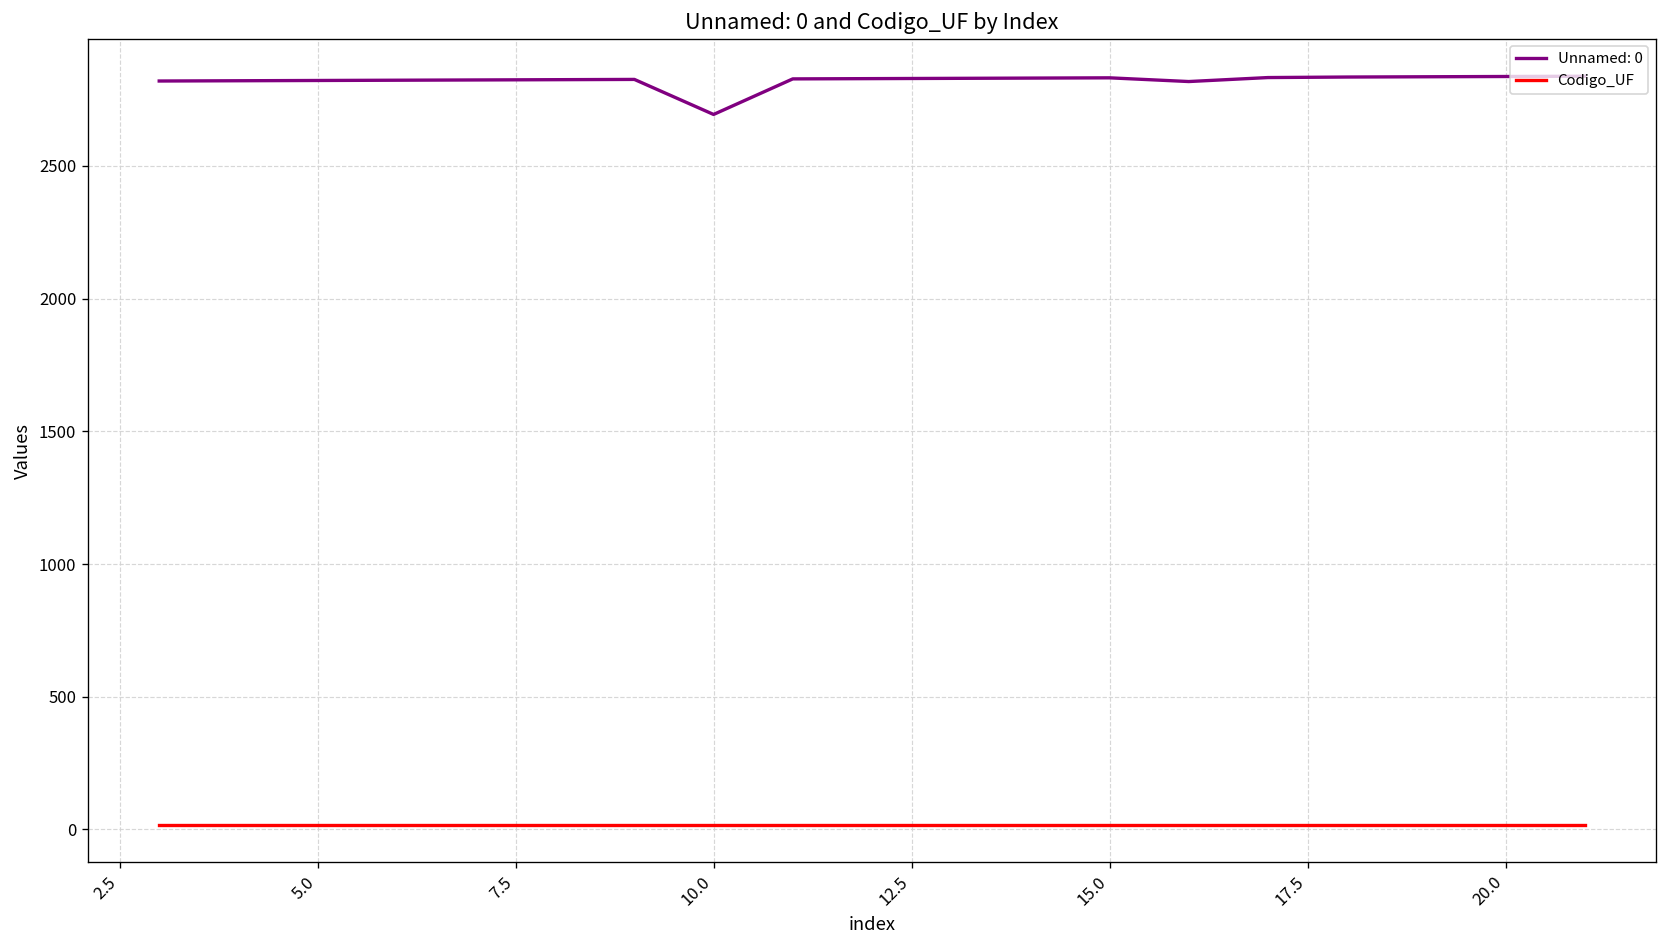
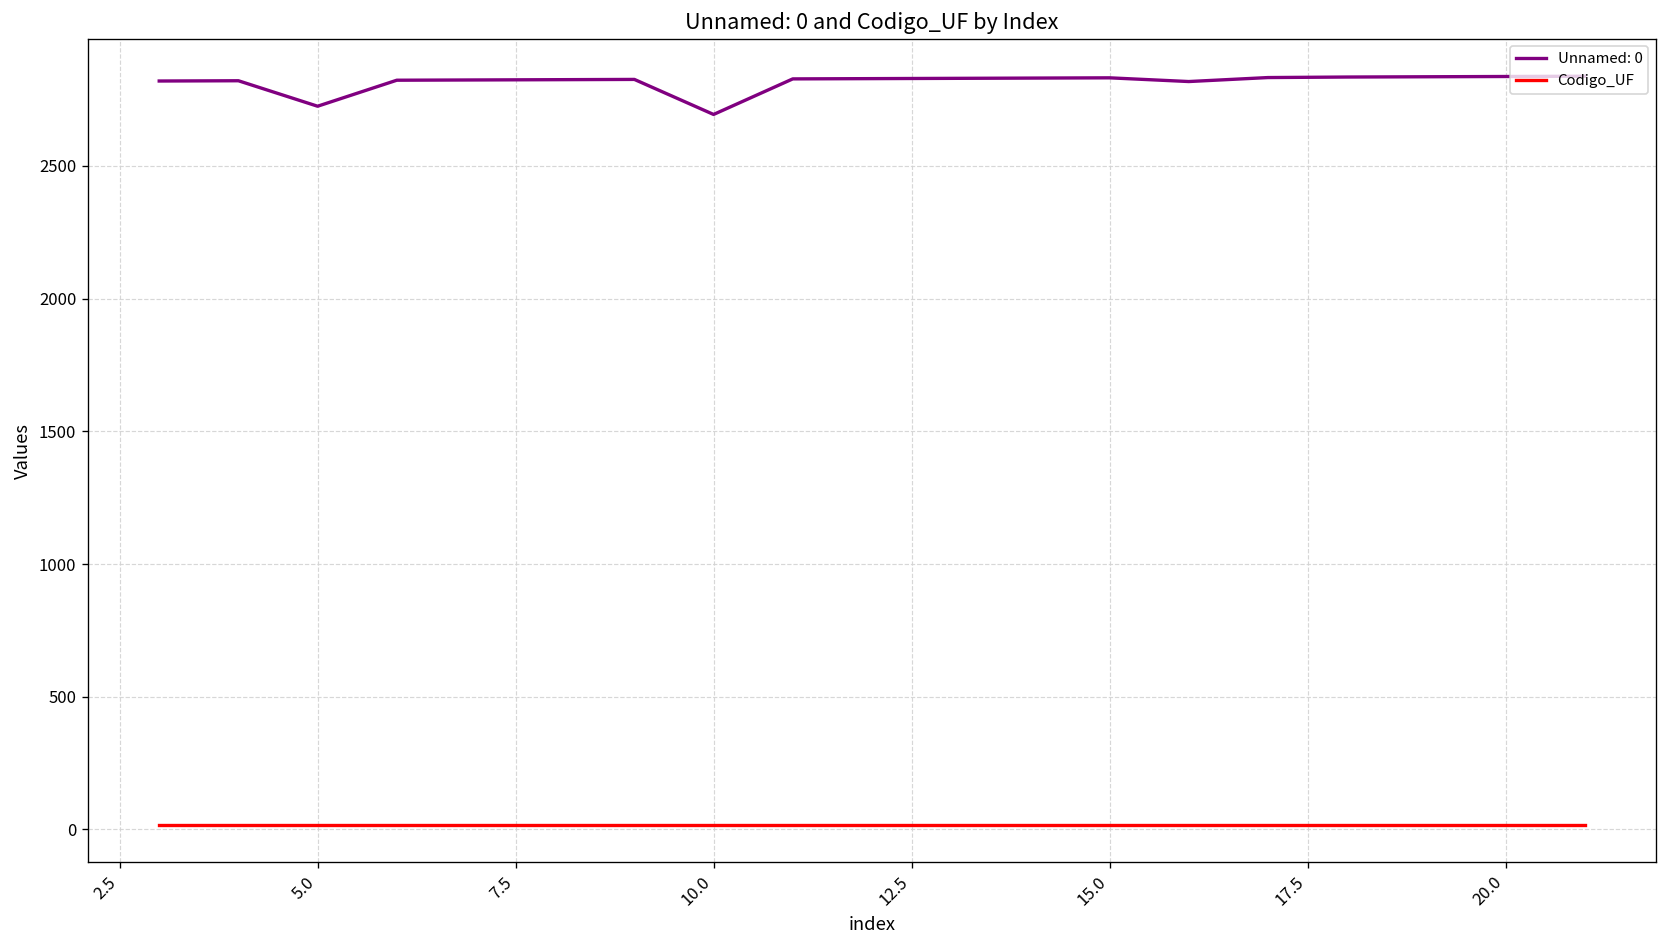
  {
    "Unnamed: 0": {
-     "5.0": 2820,
+     "5.0": 2730,
      "10.0": 2690,
      "15.0": 2830,
      "20.0": 2840
    },
    "Codigo_UF": {
      "5.0": 20,
      "10.0": 20,
      "15.0": 20,
      "20.0": 20
    }
  }
